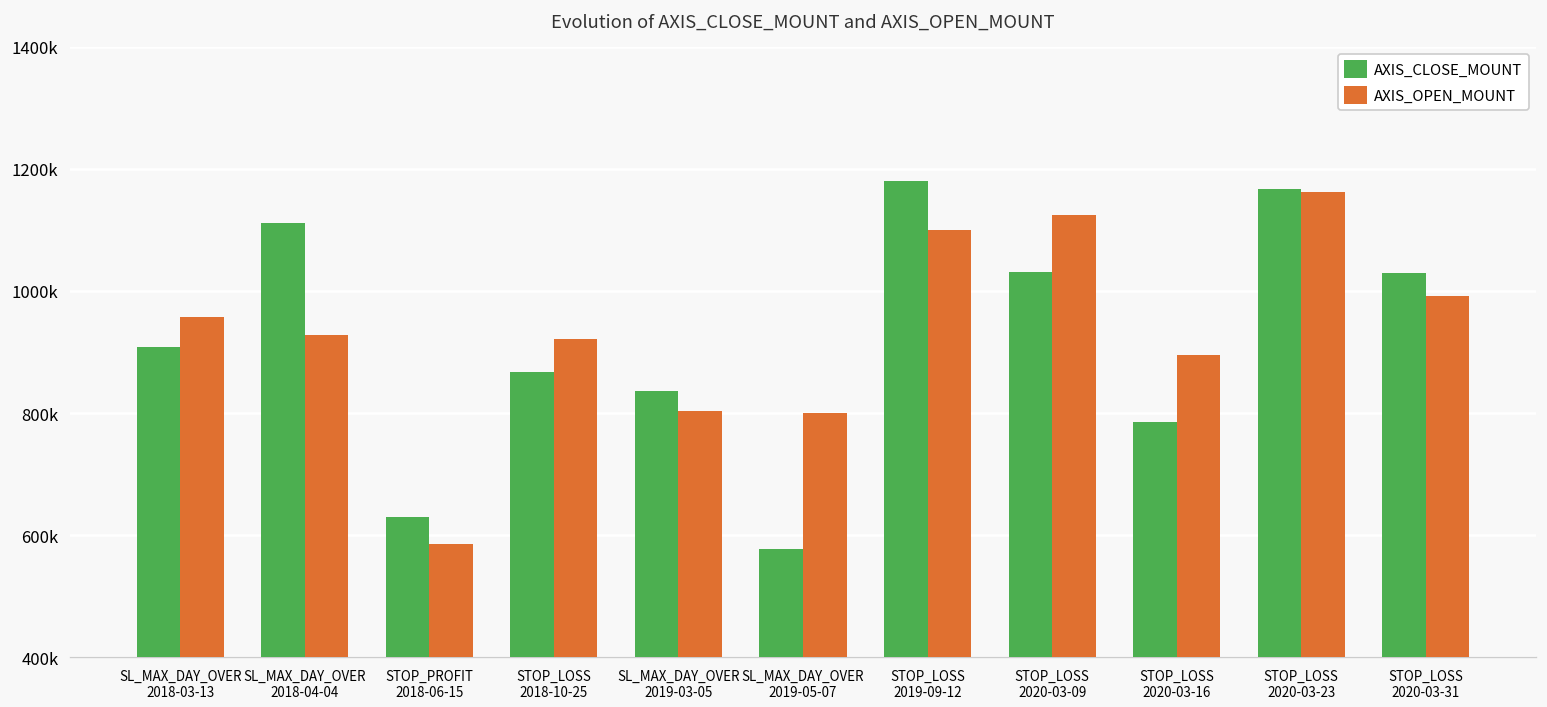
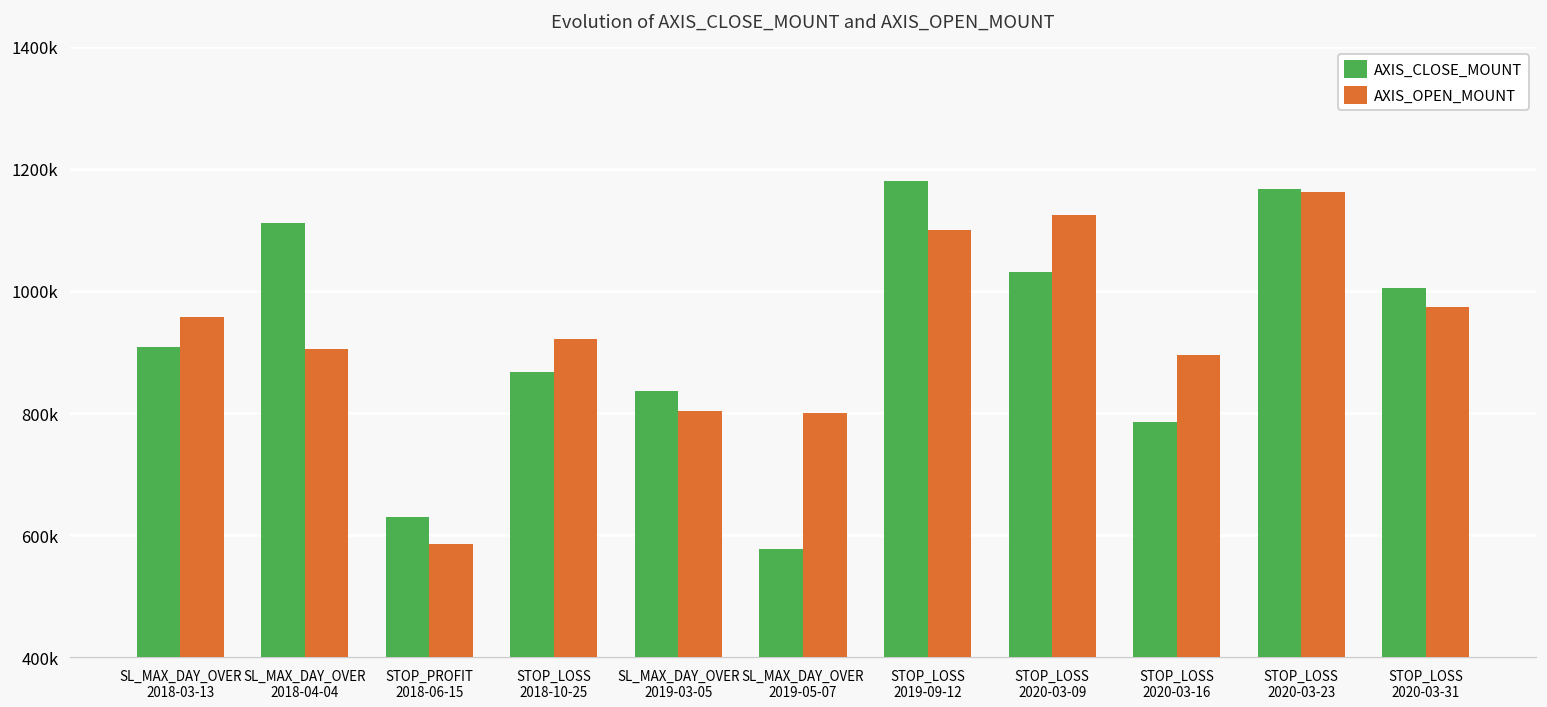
  {
    "AXIS_CLOSE_MOUNT": {
      "SL_MAX_DAY_OVER 2018-03-13": 910000,
      "SL_MAX_DAY_OVER 2018-04-04": 1110000,
      "STOP_PROFIT 2018-06-15": 630000,
      "STOP_LOSS 2018-10-25": 870000,
      "SL_MAX_DAY_OVER 2019-03-05": 840000,
      "SL_MAX_DAY_OVER 2019-05-07": 580000,
      "STOP_LOSS 2019-09-12": 1180000,
      "STOP_LOSS 2020-03-09": 1030000,
      "STOP_LOSS 2020-03-16": 780000,
      "STOP_LOSS 2020-03-23": 1170000,
-     "STOP_LOSS 2020-03-31": 1030000
+     "STOP_LOSS 2020-03-31": 1000000
    },
    "AXIS_OPEN_MOUNT": {
      "SL_MAX_DAY_OVER 2018-03-13": 960000,
-     "SL_MAX_DAY_OVER 2018-04-04": 930000,
+     "SL_MAX_DAY_OVER 2018-04-04": 900000,
      "STOP_PROFIT 2018-06-15": 590000,
      "STOP_LOSS 2018-10-25": 920000,
      "SL_MAX_DAY_OVER 2019-03-05": 800000,
      "SL_MAX_DAY_OVER 2019-05-07": 800000,
      "STOP_LOSS 2019-09-12": 1100000,
      "STOP_LOSS 2020-03-09": 1120000,
      "STOP_LOSS 2020-03-16": 900000,
      "STOP_LOSS 2020-03-23": 1160000,
-     "STOP_LOSS 2020-03-31": 990000
+     "STOP_LOSS 2020-03-31": 970000
    }
  }
